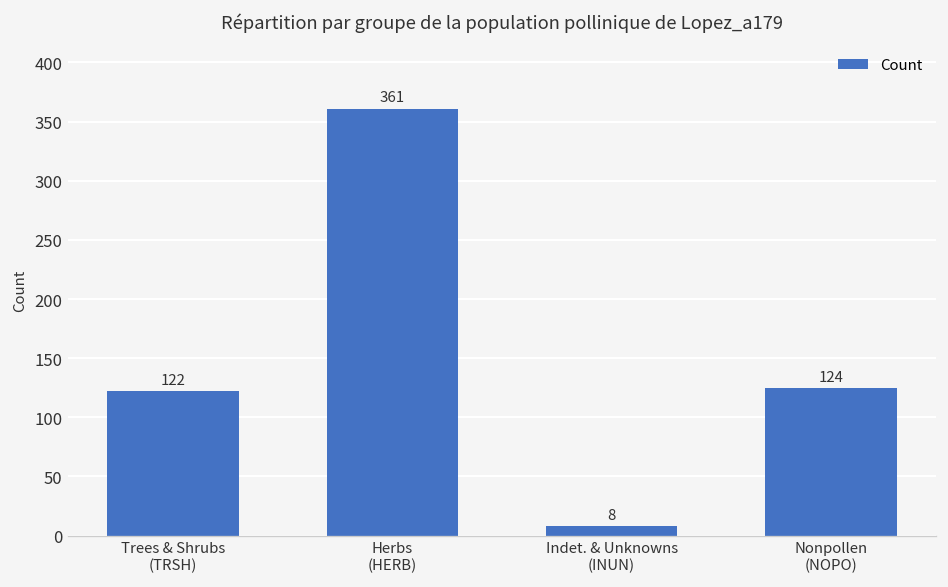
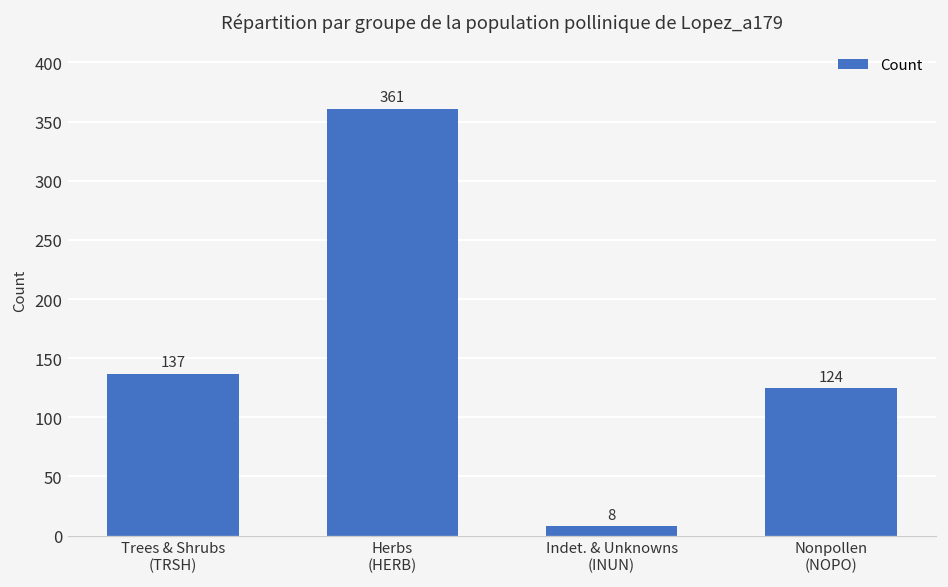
  {
-   "Trees & Shrubs (TRSH)": 122,
+   "Trees & Shrubs (TRSH)": 137,
    "Herbs (HERB)": 361,
    "Indet. & Unknowns (INUN)": 8
  }
